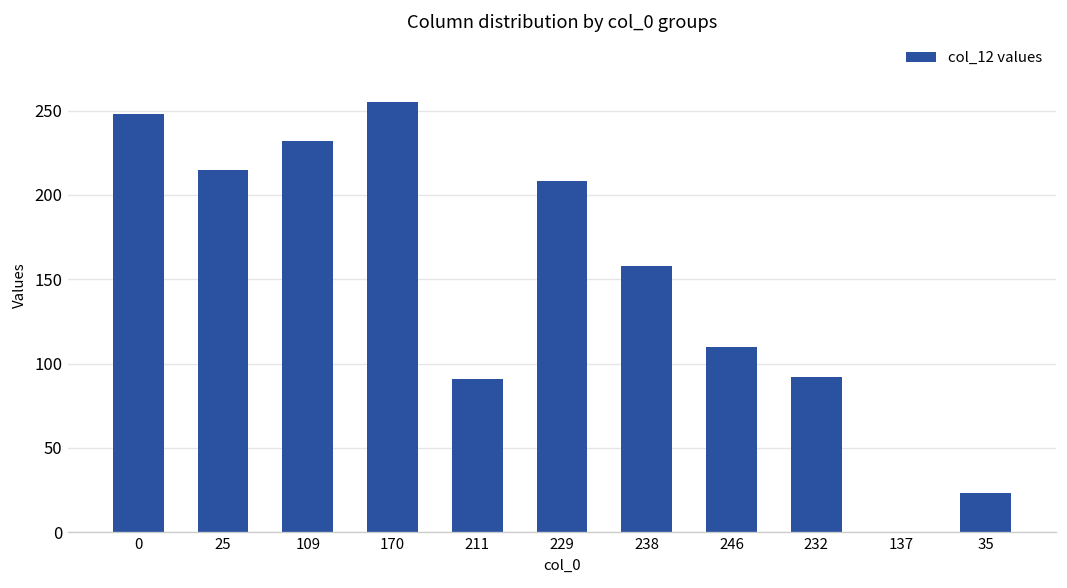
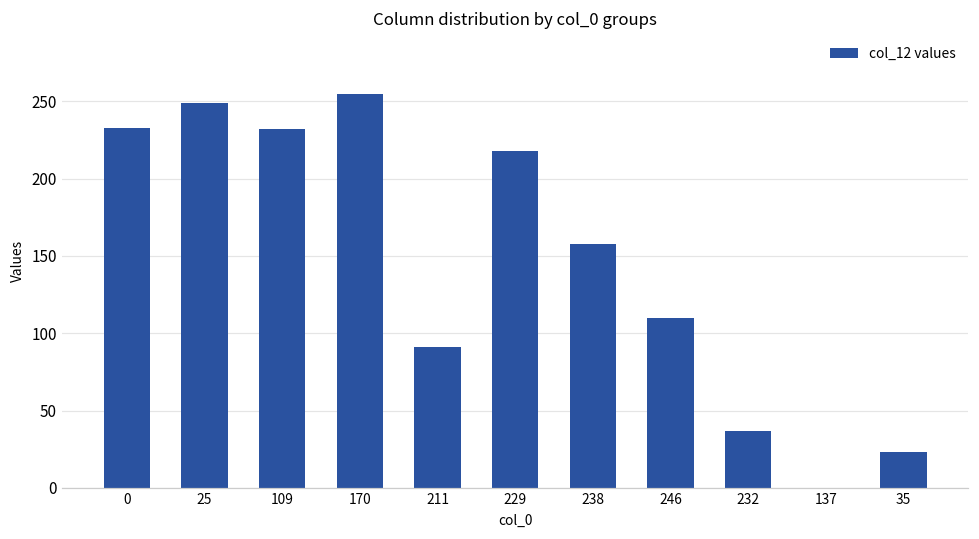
  {
-   "0": 248,
-   "25": 215,
+   "0": 233,
+   "25": 249,
    "109": 232,
    "170": 255,
    "211": 91,
-   "229": 208,
+   "229": 218,
    "238": 158,
    "246": 110,
-   "232": 92,
+   "232": 37,
    "137": 0,
    "35": 23
  }
